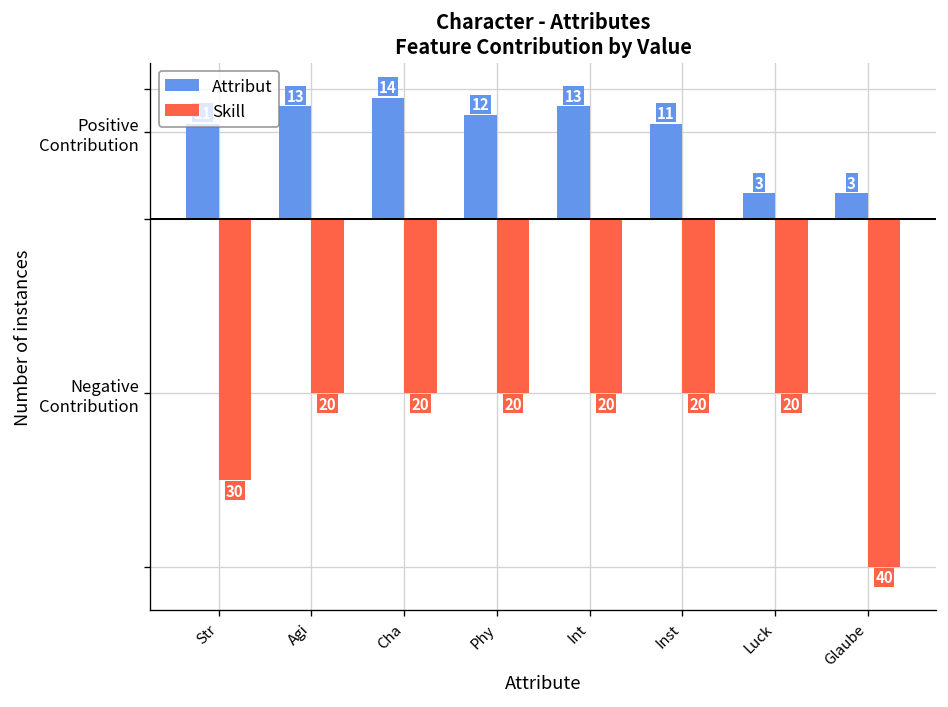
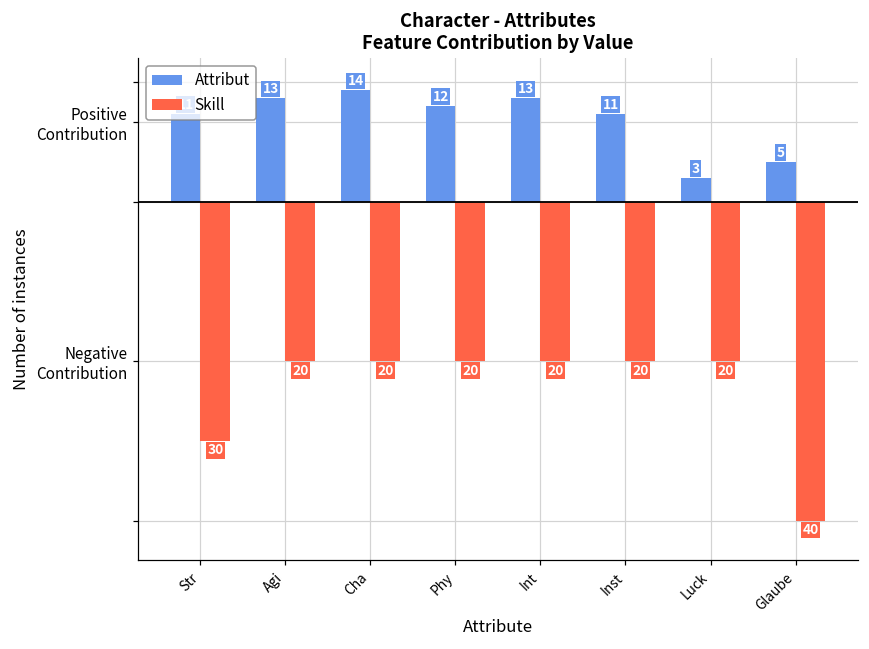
  {
    "Attribut": {
-     "Glaube": 3
+     "Glaube": 5
    }
  }
